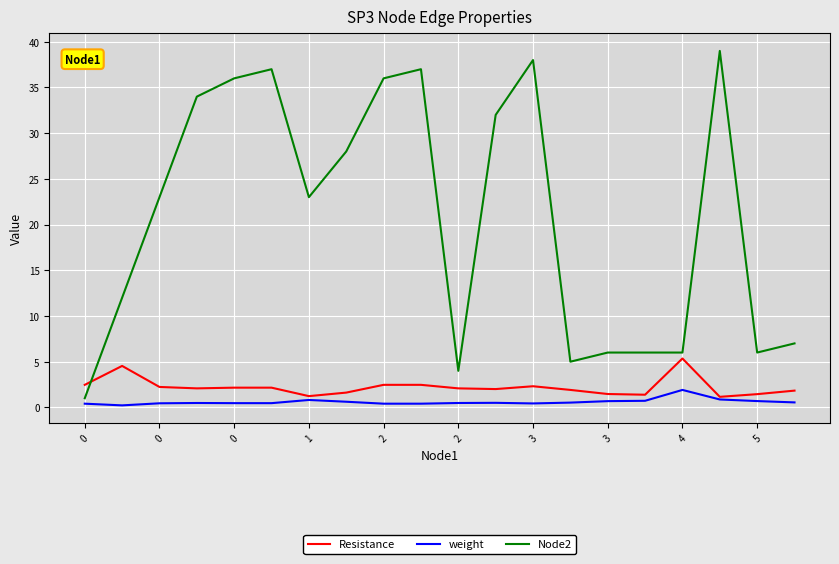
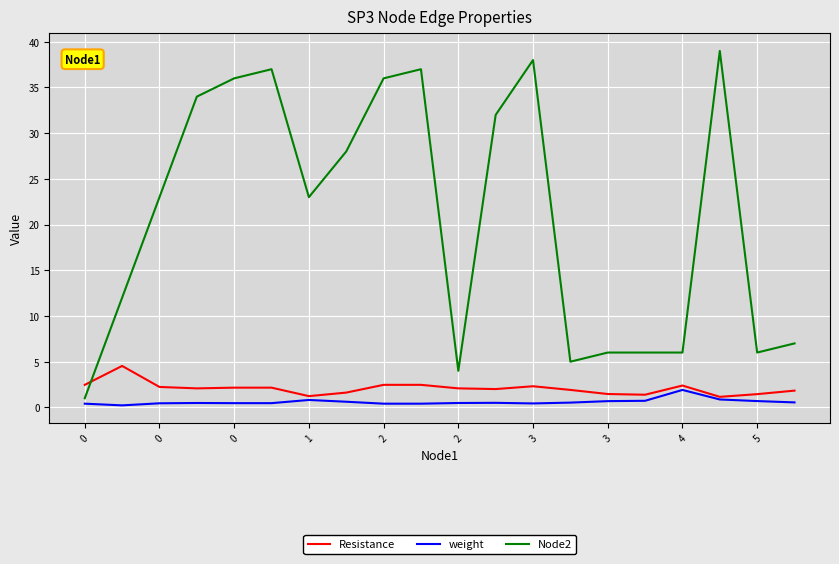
  {
    "Resistance": {
-     "4": 5
+     "4": 2
    },
    "weight": {
      "4": 2
    },
    "Node2": {
      "4": 6
    }
  }
